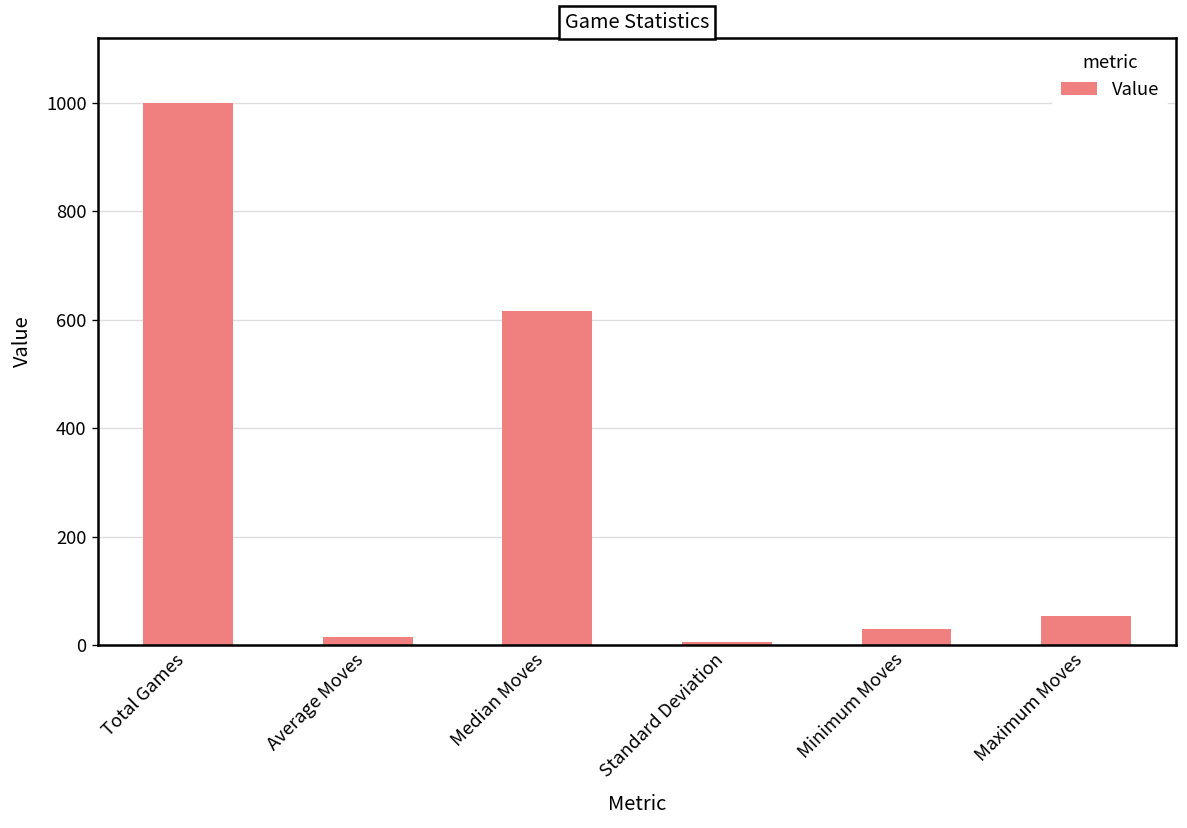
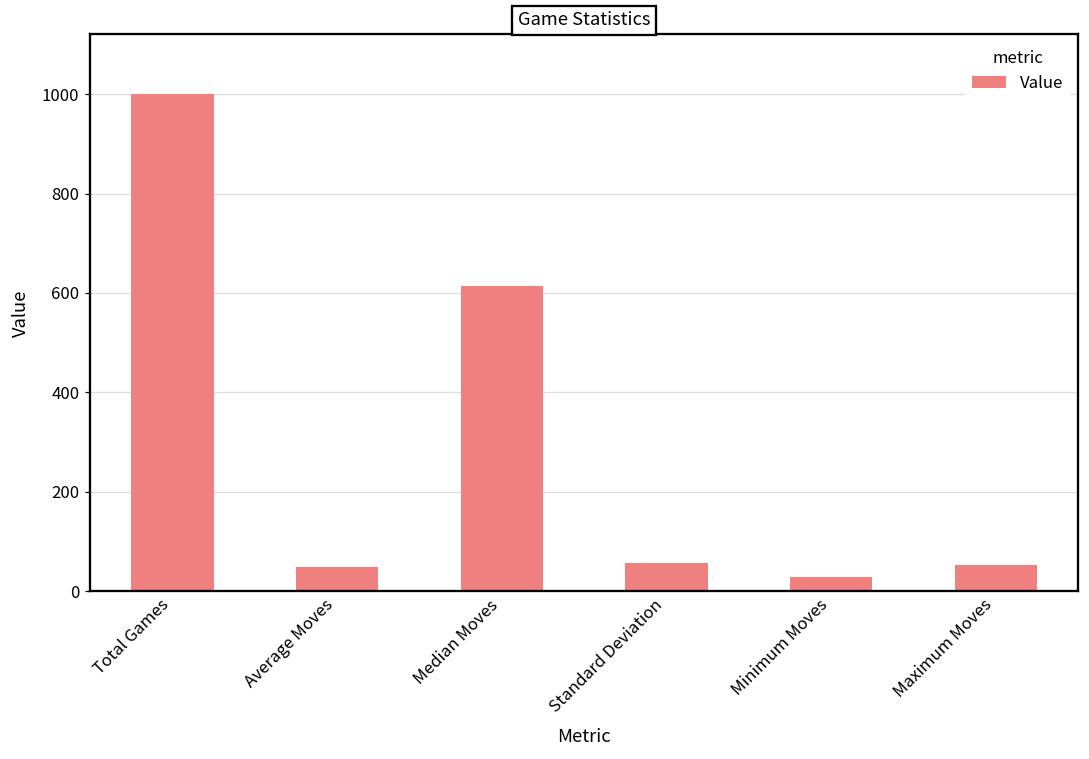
  {
    "Total Games": 1000,
-   "Average Moves": 10,
+   "Average Moves": 50,
    "Median Moves": 620,
-   "Standard Deviation": 10,
+   "Standard Deviation": 60,
    "Minimum Moves": 30,
    "Maximum Moves": 50
  }
